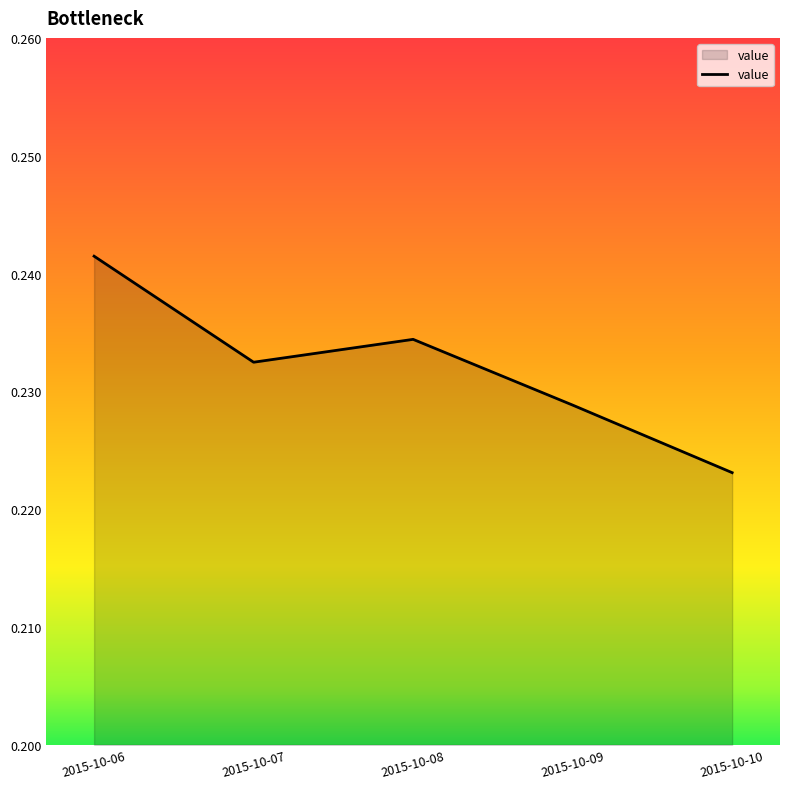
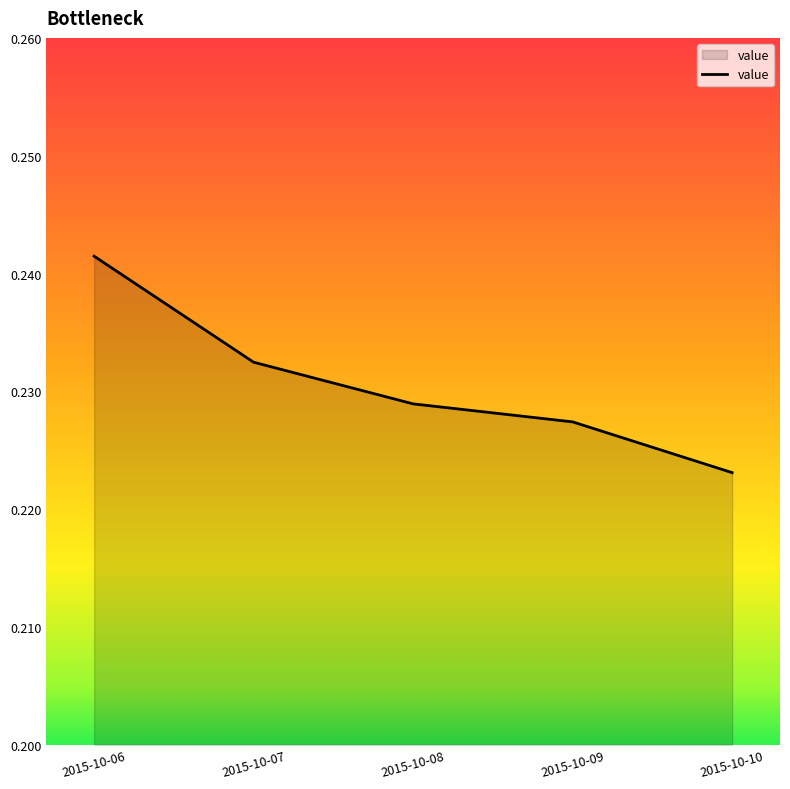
  {
    "2015-10-06": 0.2415,
    "2015-10-07": 0.2325,
-   "2015-10-08": 0.2344,
-   "2015-10-09": 0.2288,
+   "2015-10-08": 0.2289,
+   "2015-10-09": 0.2274,
    "2015-10-10": 0.2231
  }
